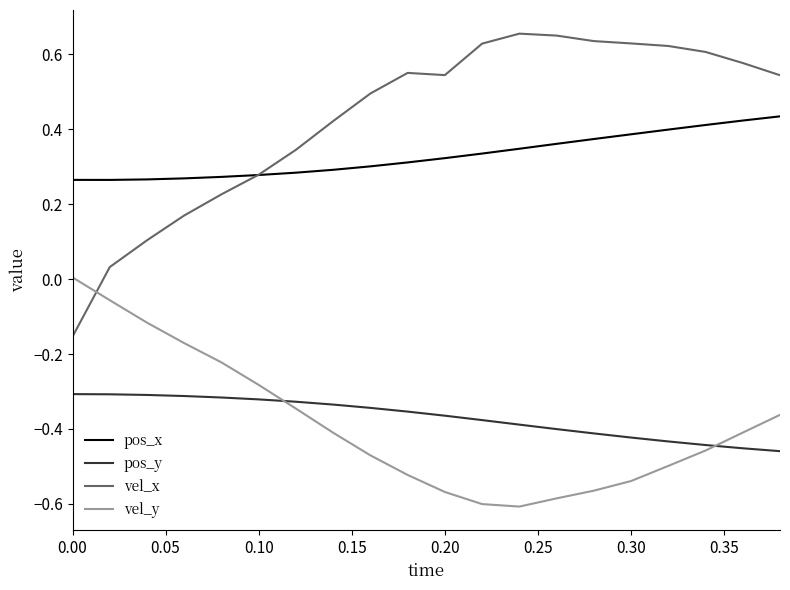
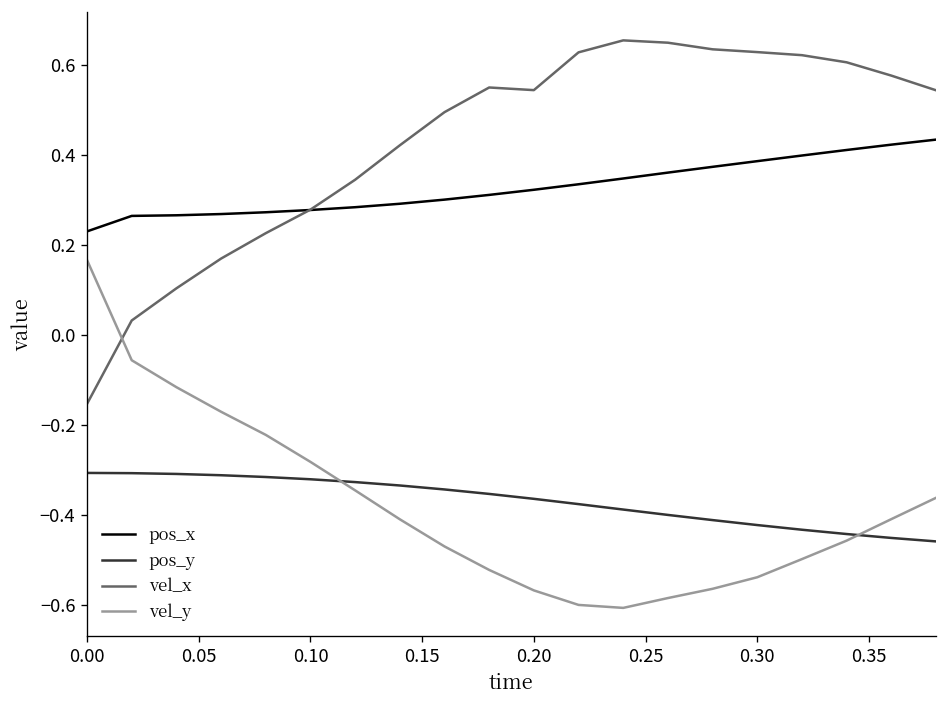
  {
    "pos_x": {
-     "0.00": 0.26,
+     "0.00": 0.23,
      "0.20": 0.32,
      "0.30": 0.39
    },
    "pos_y": {
      "0.00": -0.31,
      "0.10": -0.32,
      "0.20": -0.36,
      "0.30": -0.42
    },
    "vel_x": {
      "0.00": -0.15,
      "0.20": 0.54,
      "0.30": 0.63
    },
    "vel_y": {
-     "0.00": 0.00,
+     "0.00": 0.17,
      "0.10": -0.28,
      "0.20": -0.57,
      "0.30": -0.54
    }
  }
